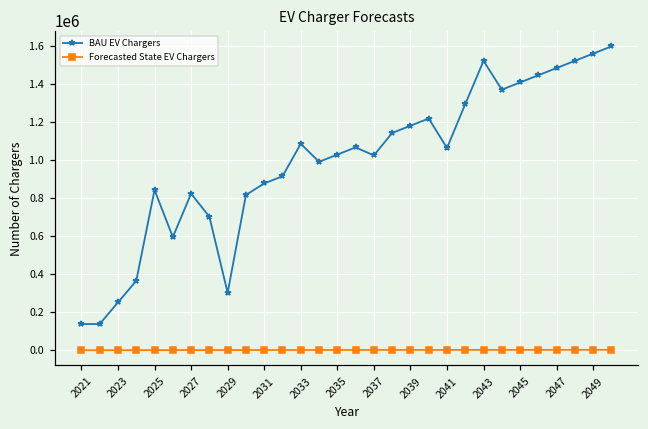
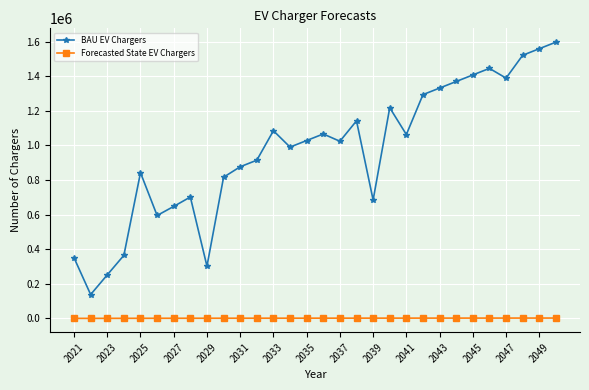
  {
    "BAU EV Chargers": {
-     "2021": 140000,
+     "2021": 350000,
      "2023": 250000,
      "2025": 840000,
-     "2027": 820000,
+     "2027": 650000,
      "2029": 300000,
      "2031": 880000,
      "2033": 1090000,
      "2035": 1030000,
      "2037": 1020000,
-     "2039": 1180000,
+     "2039": 680000,
      "2041": 1060000,
-     "2043": 1520000,
+     "2043": 1330000,
      "2045": 1410000,
-     "2047": 1480000,
+     "2047": 1390000,
      "2049": 1560000
    },
    "Forecasted State EV Chargers": {
      "2021": 0,
      "2023": 0,
      "2025": 0,
      "2027": 0,
      "2029": 0,
      "2031": 0,
      "2033": 0,
      "2035": 0,
      "2037": 0,
      "2039": 0,
      "2041": 0,
      "2043": 0,
      "2045": 0,
      "2047": 0,
      "2049": 0
    }
  }
